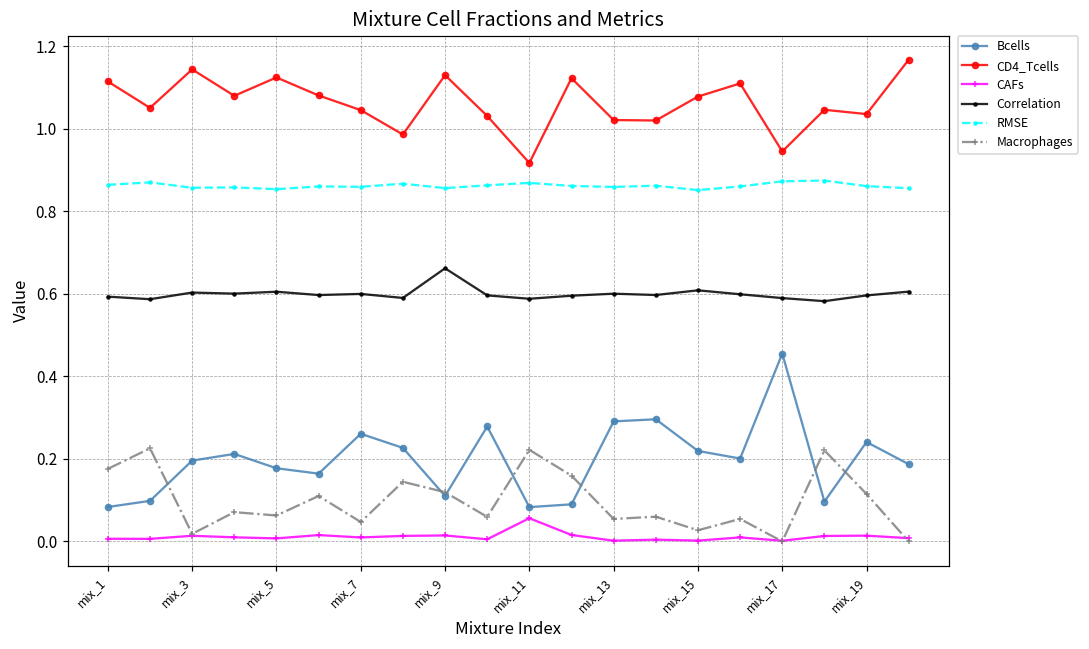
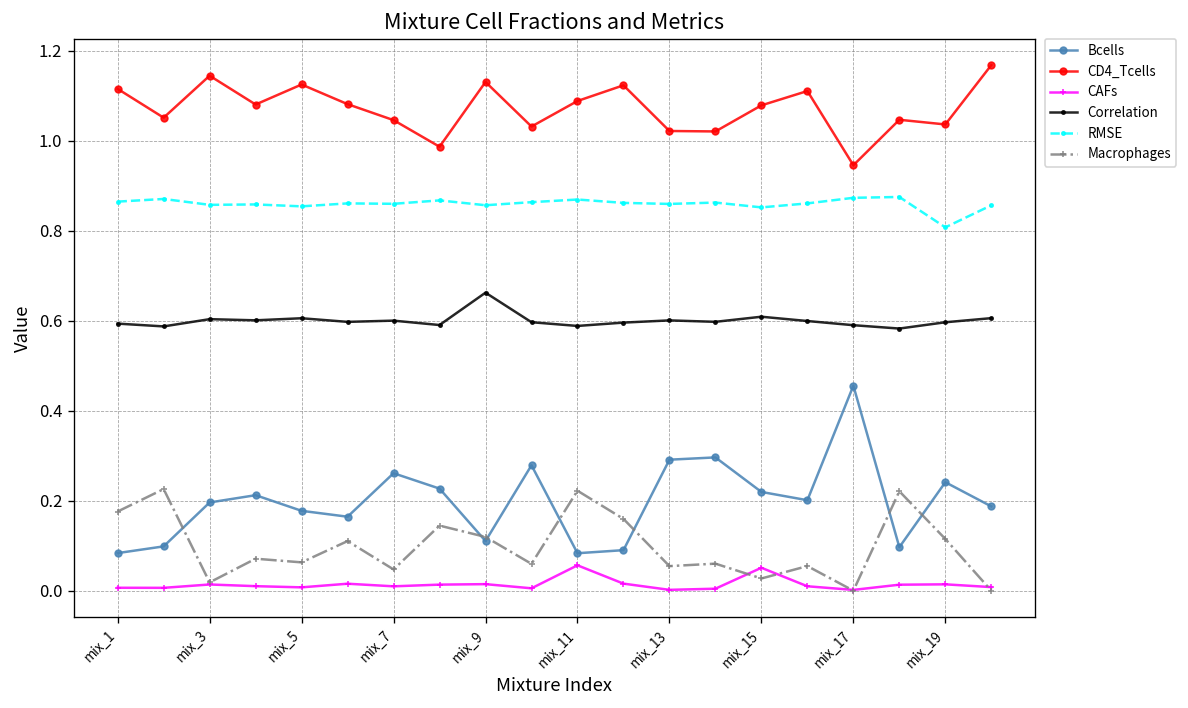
  {
    "Bcells": {
      "mix_1": 0.08,
      "mix_3": 0.20,
      "mix_5": 0.18,
      "mix_7": 0.26,
      "mix_9": 0.11,
      "mix_11": 0.08,
      "mix_13": 0.29,
      "mix_15": 0.22,
      "mix_17": 0.46,
      "mix_19": 0.24
    },
    "CD4_Tcells": {
      "mix_1": 1.12,
      "mix_3": 1.14,
      "mix_5": 1.12,
      "mix_7": 1.05,
      "mix_9": 1.13,
-     "mix_11": 0.92,
+     "mix_11": 1.09,
      "mix_13": 1.02,
      "mix_15": 1.08,
      "mix_17": 0.95,
      "mix_19": 1.04
    },
    "CAFs": {
      "mix_1": 0.01,
      "mix_5": 0.01,
      "mix_7": 0.01,
      "mix_9": 0.01,
      "mix_11": 0.06,
      "mix_13": 0.00,
-     "mix_15": 0.00,
+     "mix_15": 0.05,
      "mix_19": 0.01
    },
    "Correlation": {
      "mix_1": 0.59,
      "mix_3": 0.60,
      "mix_5": 0.61,
      "mix_7": 0.60,
      "mix_9": 0.66,
      "mix_11": 0.59,
      "mix_13": 0.60,
      "mix_15": 0.61,
      "mix_17": 0.59,
      "mix_19": 0.60
    },
    "RMSE": {
      "mix_1": 0.86,
      "mix_3": 0.86,
      "mix_5": 0.85,
      "mix_7": 0.86,
      "mix_9": 0.86,
      "mix_11": 0.87,
      "mix_13": 0.86,
      "mix_15": 0.85,
      "mix_17": 0.87,
-     "mix_19": 0.86
+     "mix_19": 0.81
    },
    "Macrophages": {
      "mix_1": 0.18,
      "mix_5": 0.06,
      "mix_7": 0.05,
      "mix_9": 0.12,
      "mix_11": 0.22,
      "mix_13": 0.05,
      "mix_15": 0.03,
      "mix_19": 0.11
    }
  }
